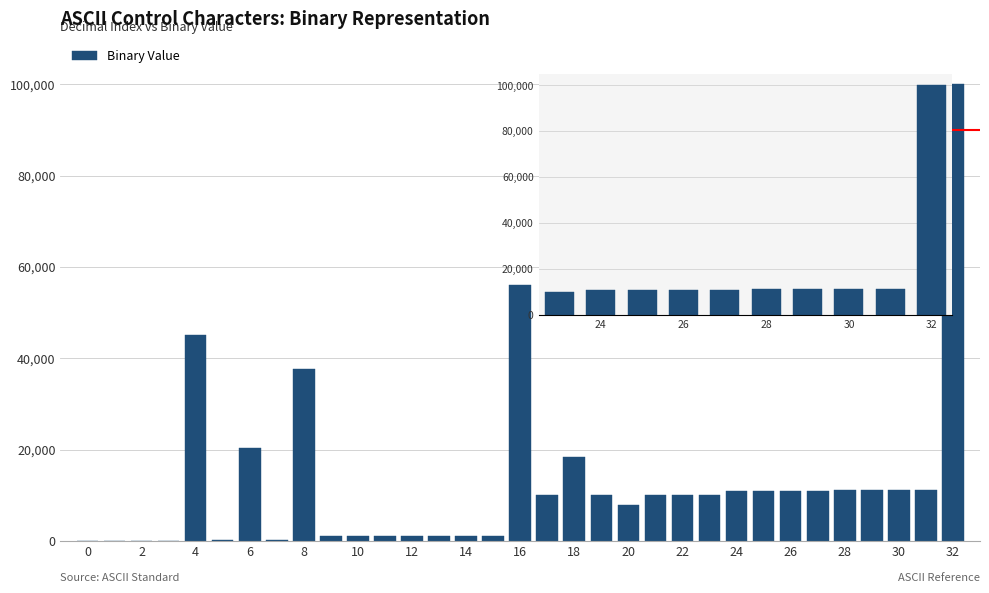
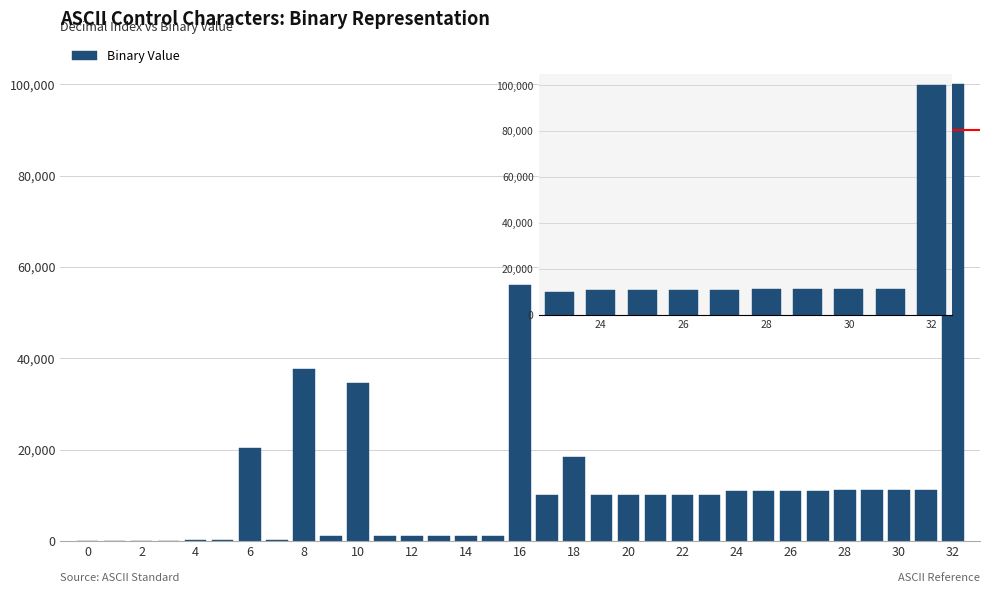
  {
    "0": "0",
-   "4": "45,000",
+   "4": "0",
    "6": "20,000",
    "8": "38,000",
-   "10": "1,000",
+   "10": "35,000",
    "12": "1,000",
    "14": "1,000",
    "16": "56,000",
    "18": "18,000",
-   "20": "8,000",
+   "20": "10,000",
    "22": "10,000",
    "24": "11,000",
    "26": "11,000",
    "28": "11,000",
    "30": "11,000",
    "32": "100,000"
  }
